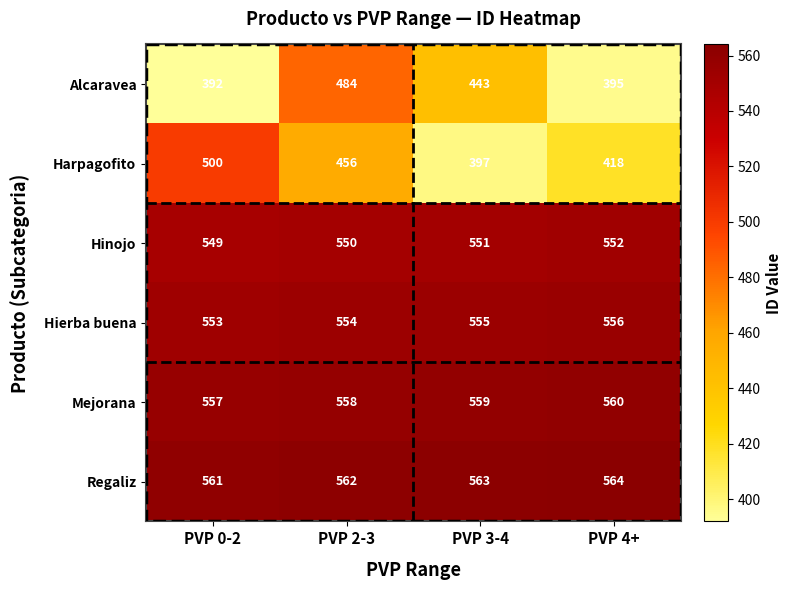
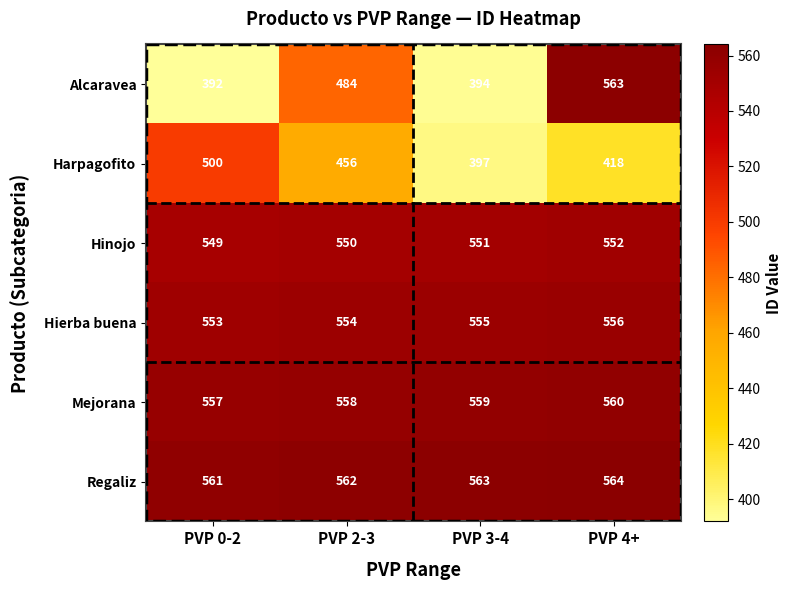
  {
    "Alcaravea": {
      "PVP 0-2": 392,
      "PVP 2-3": 484,
-     "PVP 3-4": 443,
-     "PVP 4+": 395
+     "PVP 3-4": 394,
+     "PVP 4+": 563
    },
    "Harpagofito": {
      "PVP 0-2": 500,
      "PVP 2-3": 456,
      "PVP 3-4": 397,
      "PVP 4+": 418
    },
    "Hinojo": {
      "PVP 0-2": 549,
      "PVP 2-3": 550,
      "PVP 3-4": 551,
      "PVP 4+": 552
    },
    "Hierba buena": {
      "PVP 0-2": 553,
      "PVP 2-3": 554,
      "PVP 3-4": 555,
      "PVP 4+": 556
    },
    "Mejorana": {
      "PVP 0-2": 557,
      "PVP 2-3": 558,
      "PVP 3-4": 559,
      "PVP 4+": 560
    },
    "Regaliz": {
      "PVP 0-2": 561,
      "PVP 2-3": 562,
      "PVP 3-4": 563,
      "PVP 4+": 564
    }
  }
